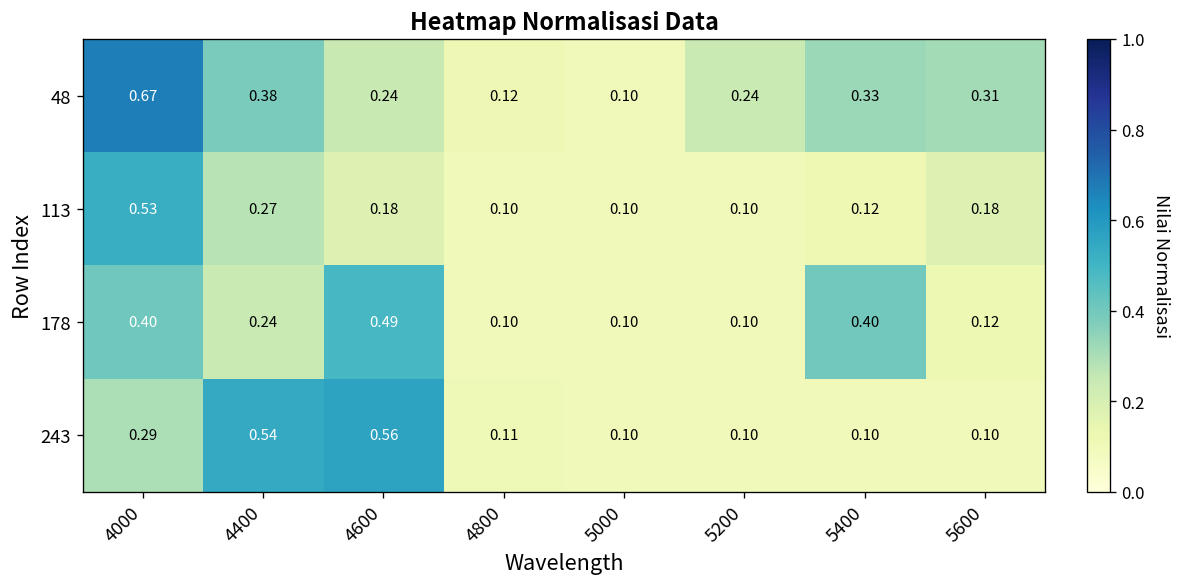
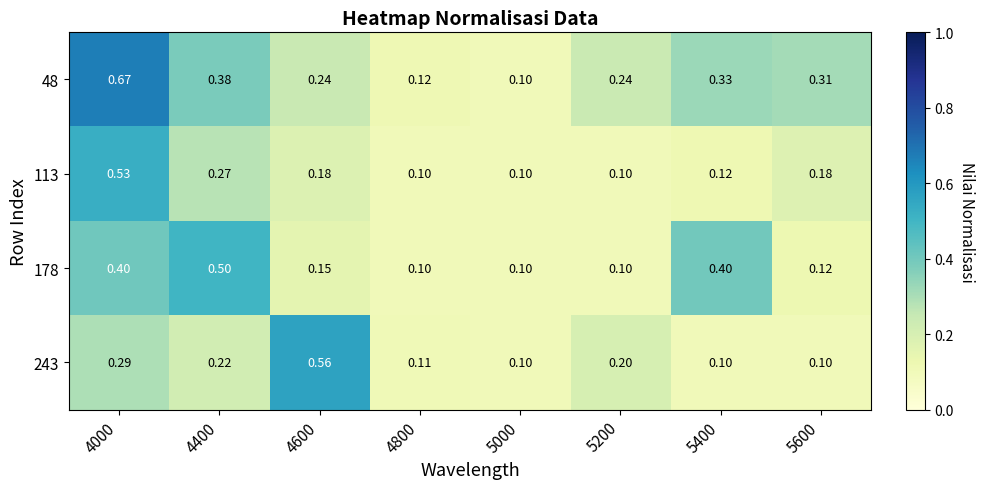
  {
    "48": {
      "4000": 0.67,
      "4400": 0.38,
      "4600": 0.24,
      "4800": 0.12,
      "5000": 0.10,
      "5200": 0.24,
      "5400": 0.33,
      "5600": 0.31
    },
    "113": {
      "4000": 0.53,
      "4400": 0.27,
      "4600": 0.18,
      "4800": 0.10,
      "5000": 0.10,
      "5200": 0.10,
      "5400": 0.12,
      "5600": 0.18
    },
    "178": {
      "4000": 0.40,
-     "4400": 0.24,
-     "4600": 0.49,
+     "4400": 0.50,
+     "4600": 0.15,
      "4800": 0.10,
      "5000": 0.10,
      "5200": 0.10,
      "5400": 0.40,
      "5600": 0.12
    },
    "243": {
      "4000": 0.29,
-     "4400": 0.54,
+     "4400": 0.22,
      "4600": 0.56,
      "4800": 0.11,
      "5000": 0.10,
-     "5200": 0.10,
+     "5200": 0.20,
      "5400": 0.10,
      "5600": 0.10
    }
  }
